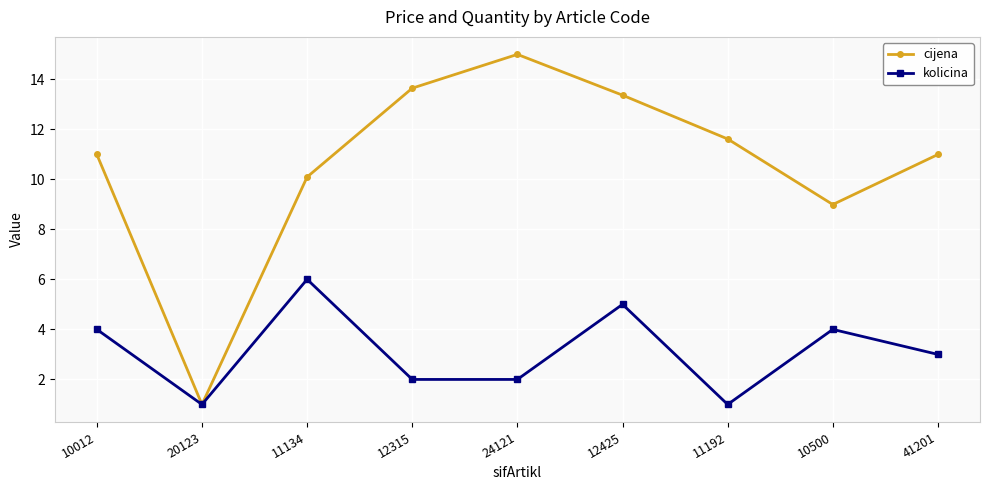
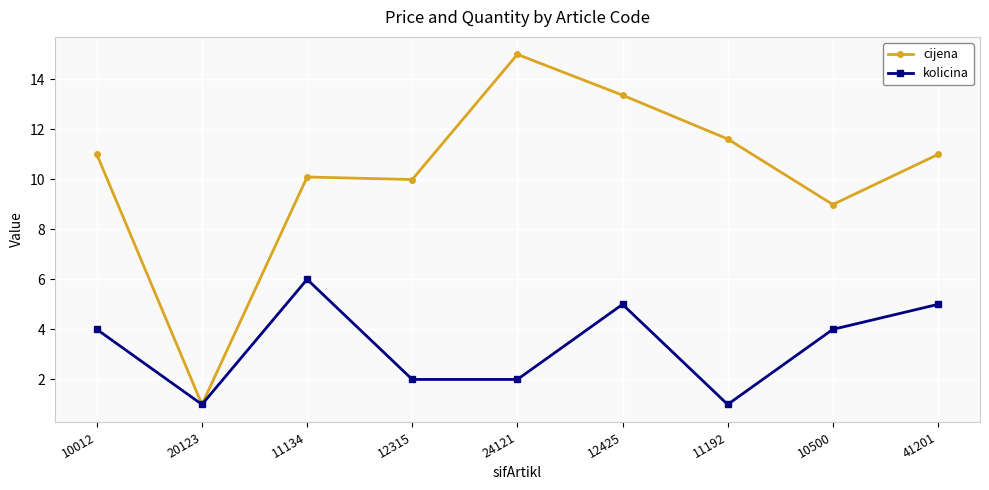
  {
    "cijena": {
      "10012": 11.0,
      "11134": 10.1,
-     "12315": 13.6,
+     "12315": 10.0,
      "24121": 15.0,
      "12425": 13.4,
      "11192": 11.6,
      "10500": 9.0,
      "41201": 11.0
    },
    "kolicina": {
      "10012": 4,
      "11134": 6,
      "12315": 2,
      "24121": 2,
      "12425": 5,
      "11192": 1,
      "10500": 4,
-     "41201": 3
+     "41201": 5
    }
  }
